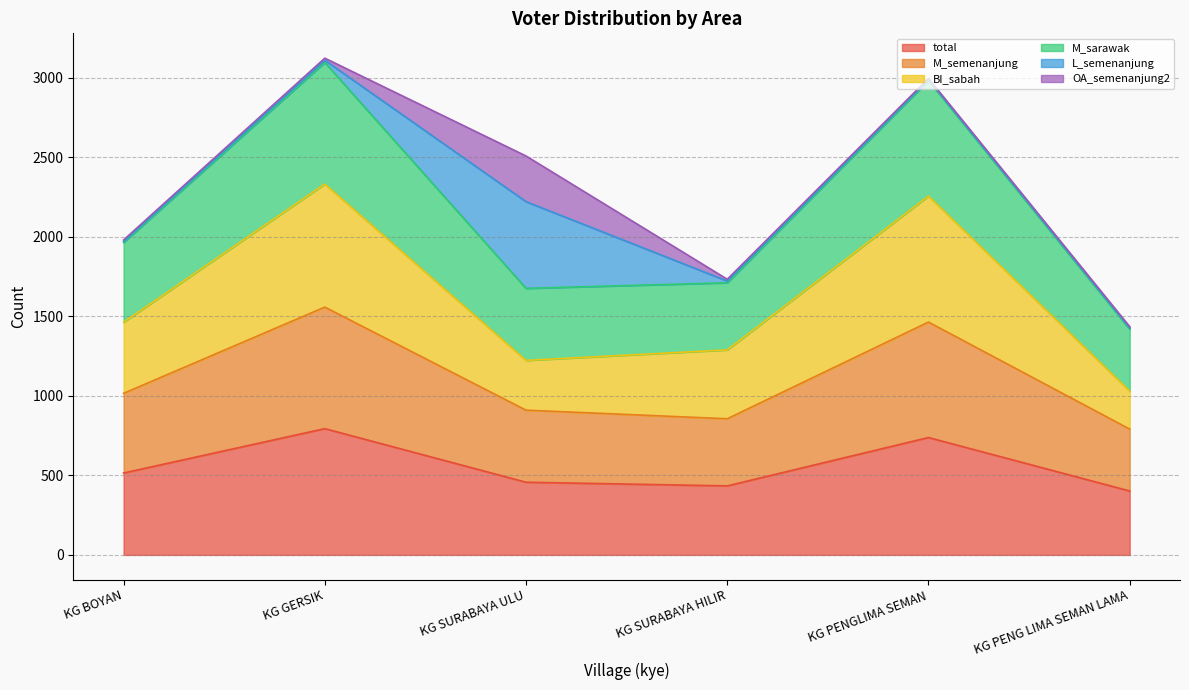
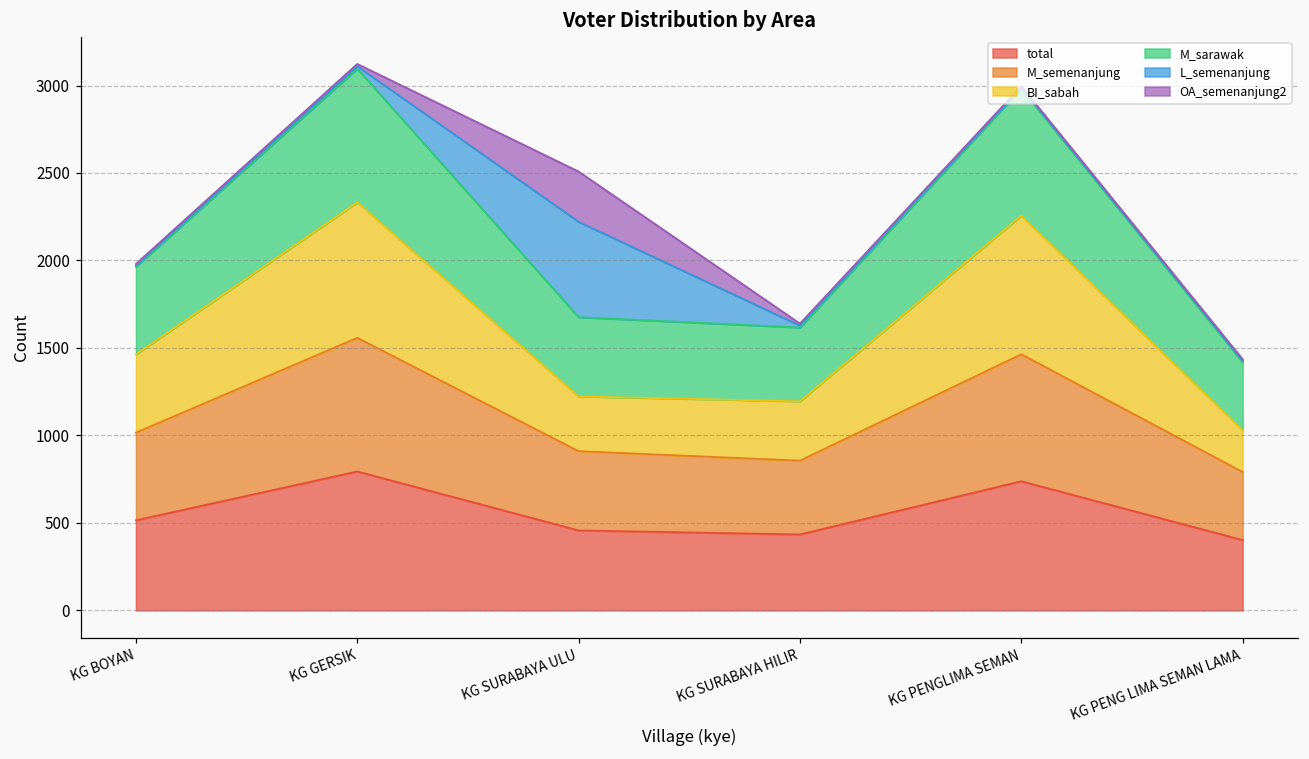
  {
    "BI_sabah": {
      "KG BOYAN": 450,
      "KG GERSIK": 770,
      "KG SURABAYA ULU": 310,
-     "KG SURABAYA HILIR": 430,
+     "KG SURABAYA HILIR": 340,
      "KG PENGLIMA SEMAN": 790,
      "KG PENG LIMA SEMAN LAMA": 240
    },
    "M_sarawak": {
      "KG SURABAYA ULU": 450
    },
    "L_semenanjung": {
      "KG SURABAYA ULU": 550
    },
    "OA_semenanjung2": {
      "KG SURABAYA ULU": 290
    }
  }
